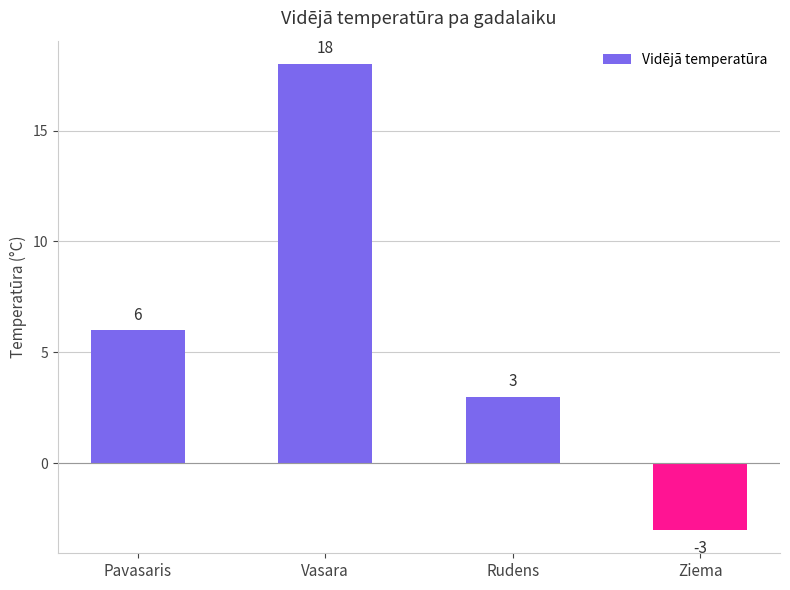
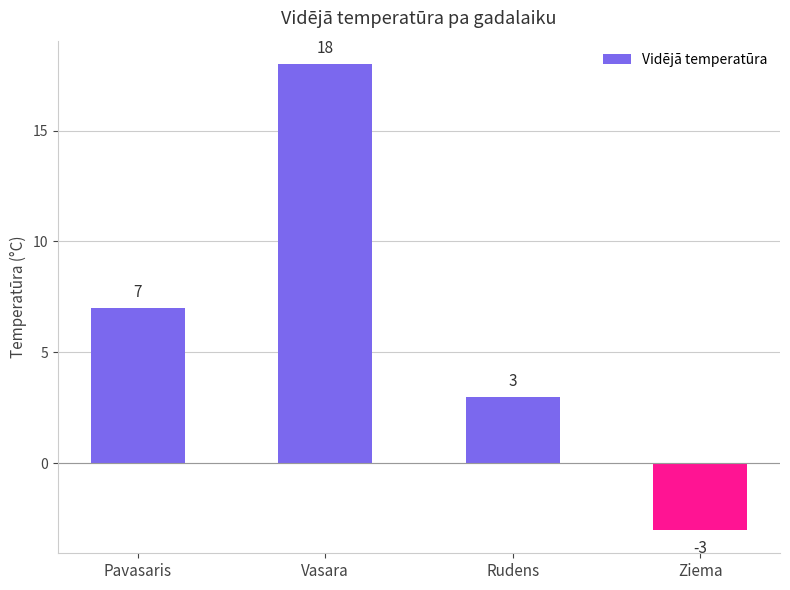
  {
-   "Pavasaris": 6,
+   "Pavasaris": 7,
    "Vasara": 18,
    "Rudens": 3,
    "Ziema": -3
  }
